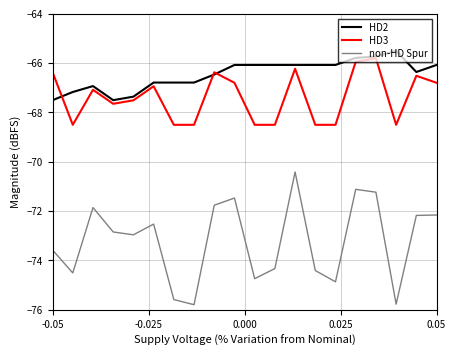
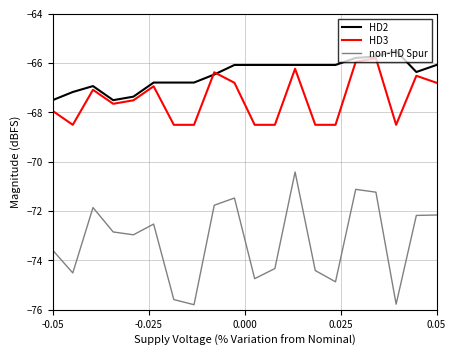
  {
    "HD2": {
      "-0.05": -67.5,
      "0.05": -66.1
    },
    "HD3": {
-     "-0.05": -66.4,
+     "-0.05": -67.9,
      "0.05": -66.8
    },
    "non-HD Spur": {
      "-0.05": -73.6,
      "0.05": -72.2
    }
  }
